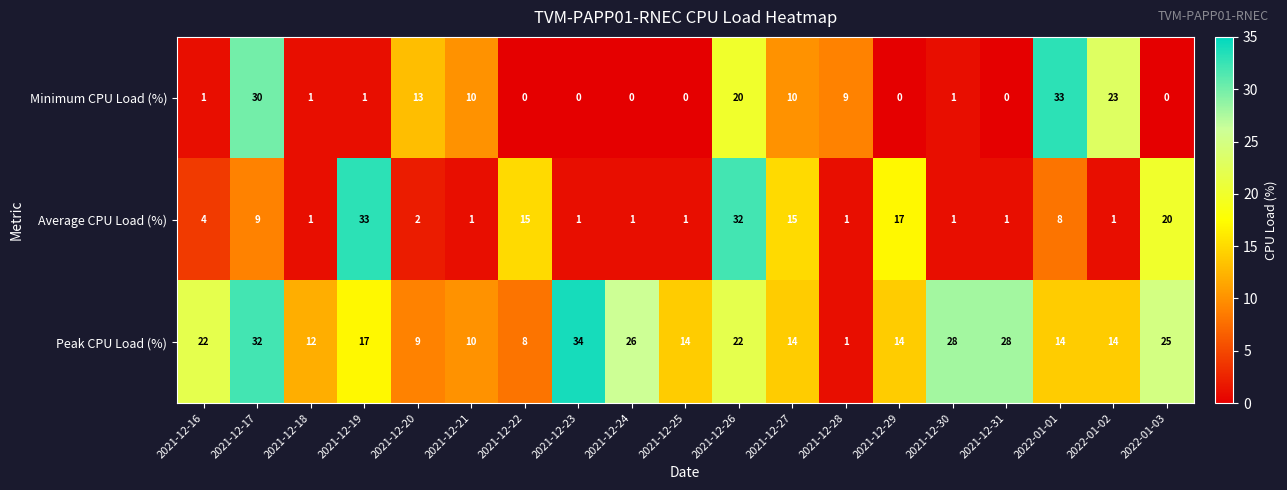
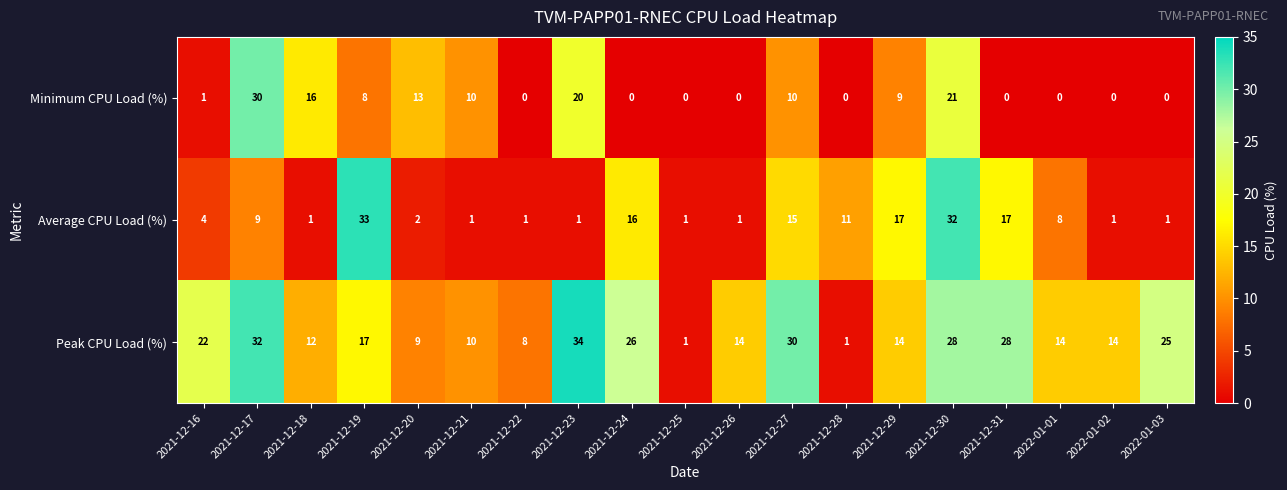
  {
    "Minimum CPU Load (%)": {
      "2021-12-16": 1,
      "2021-12-17": 30,
-     "2021-12-18": 1,
-     "2021-12-19": 1,
+     "2021-12-18": 16,
+     "2021-12-19": 8,
      "2021-12-20": 13,
      "2021-12-21": 10,
      "2021-12-22": 0,
-     "2021-12-23": 0,
+     "2021-12-23": 20,
      "2021-12-24": 0,
      "2021-12-25": 0,
-     "2021-12-26": 20,
+     "2021-12-26": 0,
      "2021-12-27": 10,
-     "2021-12-28": 9,
-     "2021-12-29": 0,
-     "2021-12-30": 1,
+     "2021-12-28": 0,
+     "2021-12-29": 9,
+     "2021-12-30": 21,
      "2021-12-31": 0,
-     "2022-01-01": 33,
-     "2022-01-02": 23,
+     "2022-01-01": 0,
+     "2022-01-02": 0,
      "2022-01-03": 0
    },
    "Average CPU Load (%)": {
      "2021-12-16": 4,
      "2021-12-17": 9,
      "2021-12-18": 1,
      "2021-12-19": 33,
      "2021-12-20": 2,
      "2021-12-21": 1,
-     "2021-12-22": 15,
+     "2021-12-22": 1,
      "2021-12-23": 1,
-     "2021-12-24": 1,
+     "2021-12-24": 16,
      "2021-12-25": 1,
-     "2021-12-26": 32,
+     "2021-12-26": 1,
      "2021-12-27": 15,
-     "2021-12-28": 1,
+     "2021-12-28": 11,
      "2021-12-29": 17,
-     "2021-12-30": 1,
-     "2021-12-31": 1,
+     "2021-12-30": 32,
+     "2021-12-31": 17,
      "2022-01-01": 8,
      "2022-01-02": 1,
-     "2022-01-03": 20
+     "2022-01-03": 1
    },
    "Peak CPU Load (%)": {
      "2021-12-16": 22,
      "2021-12-17": 32,
      "2021-12-18": 12,
      "2021-12-19": 17,
      "2021-12-20": 9,
      "2021-12-21": 10,
      "2021-12-22": 8,
      "2021-12-23": 34,
      "2021-12-24": 26,
-     "2021-12-25": 14,
-     "2021-12-26": 22,
-     "2021-12-27": 14,
+     "2021-12-25": 1,
+     "2021-12-26": 14,
+     "2021-12-27": 30,
      "2021-12-28": 1,
      "2021-12-29": 14,
      "2021-12-30": 28,
      "2021-12-31": 28,
      "2022-01-01": 14,
      "2022-01-02": 14,
      "2022-01-03": 25
    }
  }
